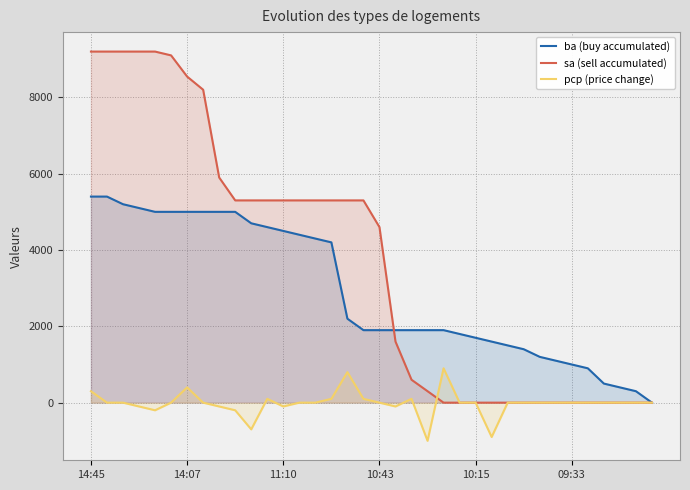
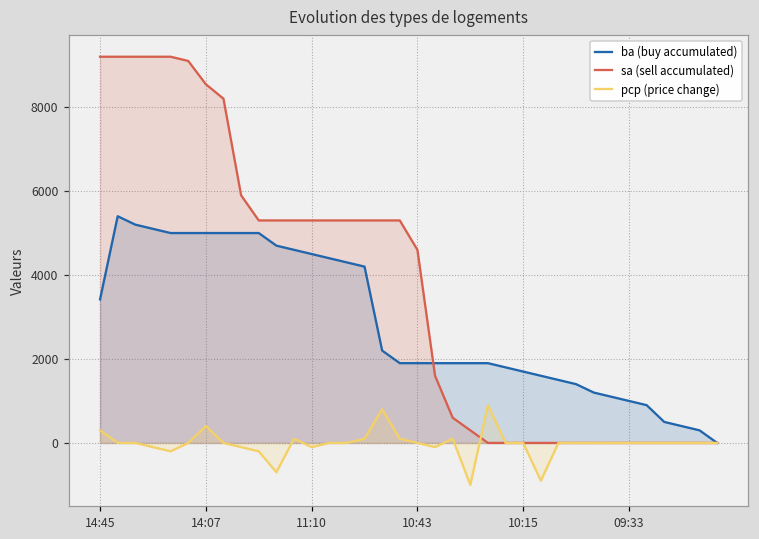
  {
    "ba (buy accumulated)": {
-     "14:45": 5400,
+     "14:45": 3400,
      "14:07": 5000
    },
    "sa (sell accumulated)": {
      "14:45": 9200,
      "14:07": 8500
    }
  }
